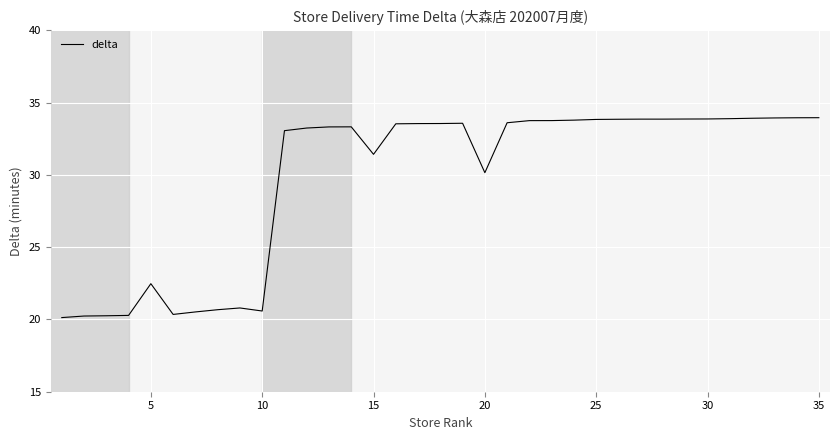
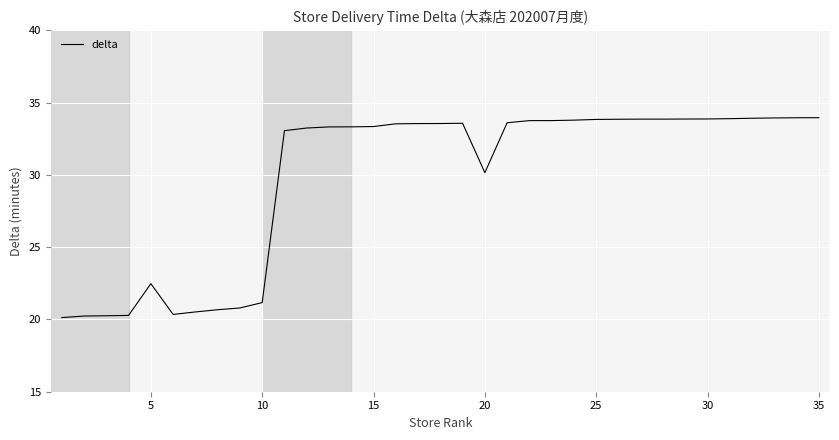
  {
    "5": 22.5,
-   "10": 20.6,
-   "15": 31.4,
+   "10": 21.2,
+   "15": 33.3,
    "20": 30.2,
    "25": 33.8,
    "30": 33.9,
    "35": 34.0
  }
